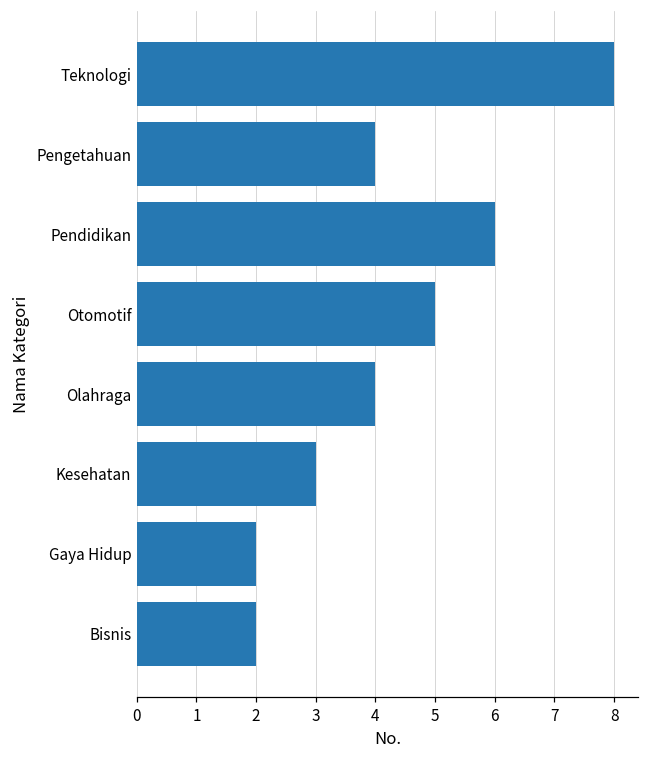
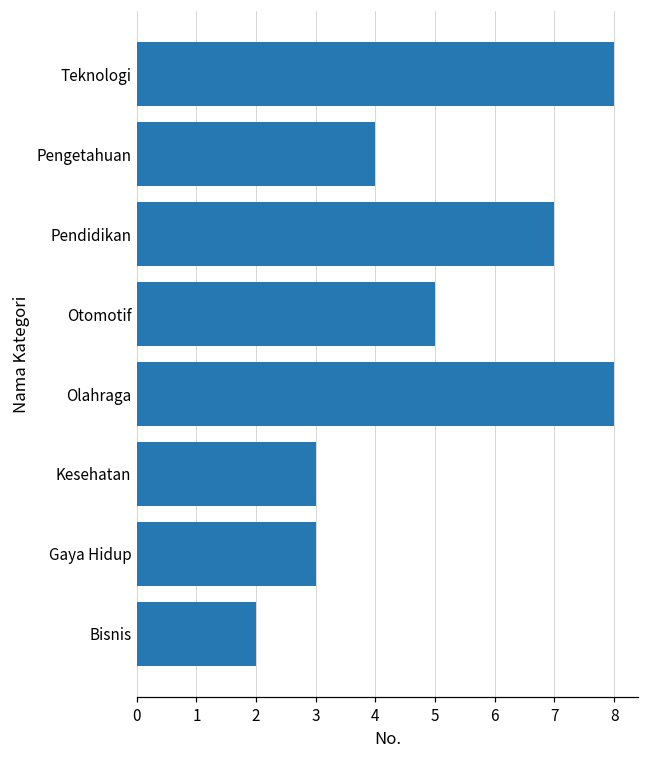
  {
    "Teknologi": 8,
    "Pengetahuan": 4,
-   "Pendidikan": 6,
+   "Pendidikan": 7,
    "Otomotif": 5,
-   "Olahraga": 4,
+   "Olahraga": 8,
    "Kesehatan": 3,
-   "Gaya Hidup": 2,
+   "Gaya Hidup": 3,
    "Bisnis": 2
  }
